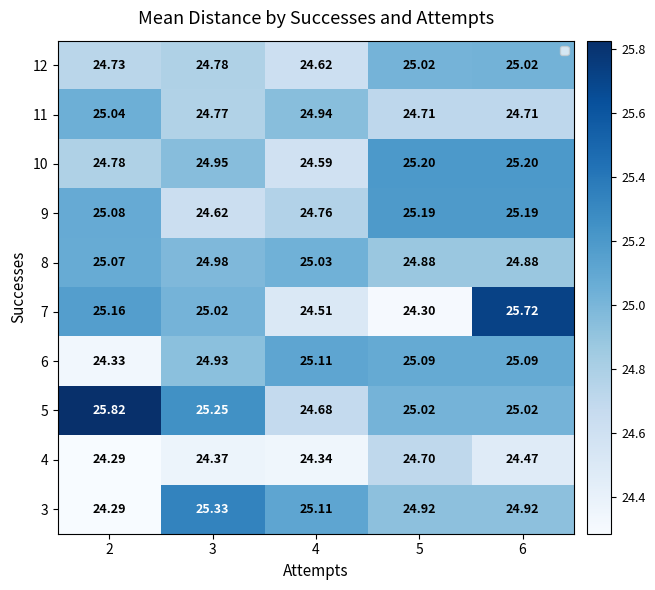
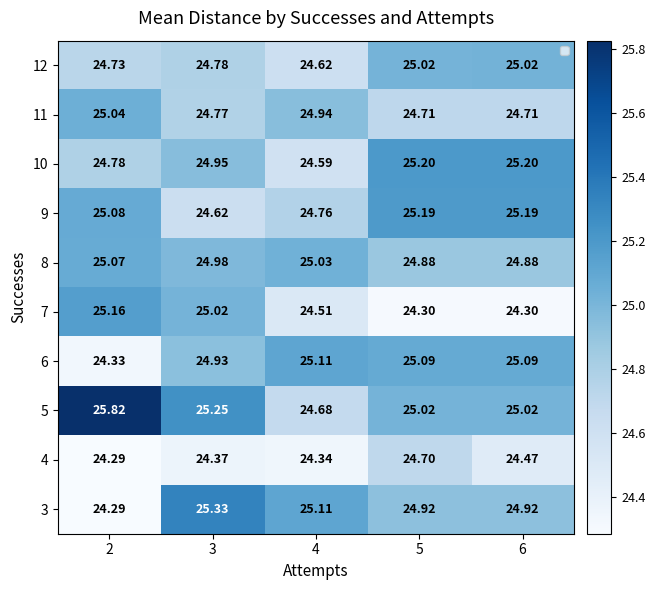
  {
    "12": {
      "2": 24.73,
      "3": 24.78,
      "4": 24.62,
      "5": 25.02,
      "6": 25.02
    },
    "11": {
      "2": 25.04,
      "3": 24.77,
      "4": 24.94,
      "5": 24.71,
      "6": 24.71
    },
    "10": {
      "2": 24.78,
      "3": 24.95,
      "4": 24.59,
      "5": 25.20,
      "6": 25.20
    },
    "9": {
      "2": 25.08,
      "3": 24.62,
      "4": 24.76,
      "5": 25.19,
      "6": 25.19
    },
    "8": {
      "2": 25.07,
      "3": 24.98,
      "4": 25.03,
      "5": 24.88,
      "6": 24.88
    },
    "7": {
      "2": 25.16,
      "3": 25.02,
      "4": 24.51,
      "5": 24.30,
-     "6": 25.72
+     "6": 24.30
    },
    "6": {
      "2": 24.33,
      "3": 24.93,
      "4": 25.11,
      "5": 25.09,
      "6": 25.09
    },
    "5": {
      "2": 25.82,
      "3": 25.25,
      "4": 24.68,
      "5": 25.02,
      "6": 25.02
    },
    "4": {
      "2": 24.29,
      "3": 24.37,
      "4": 24.34,
      "5": 24.70,
      "6": 24.47
    },
    "3": {
      "2": 24.29,
      "3": 25.33,
      "4": 25.11,
      "5": 24.92,
      "6": 24.92
    }
  }
